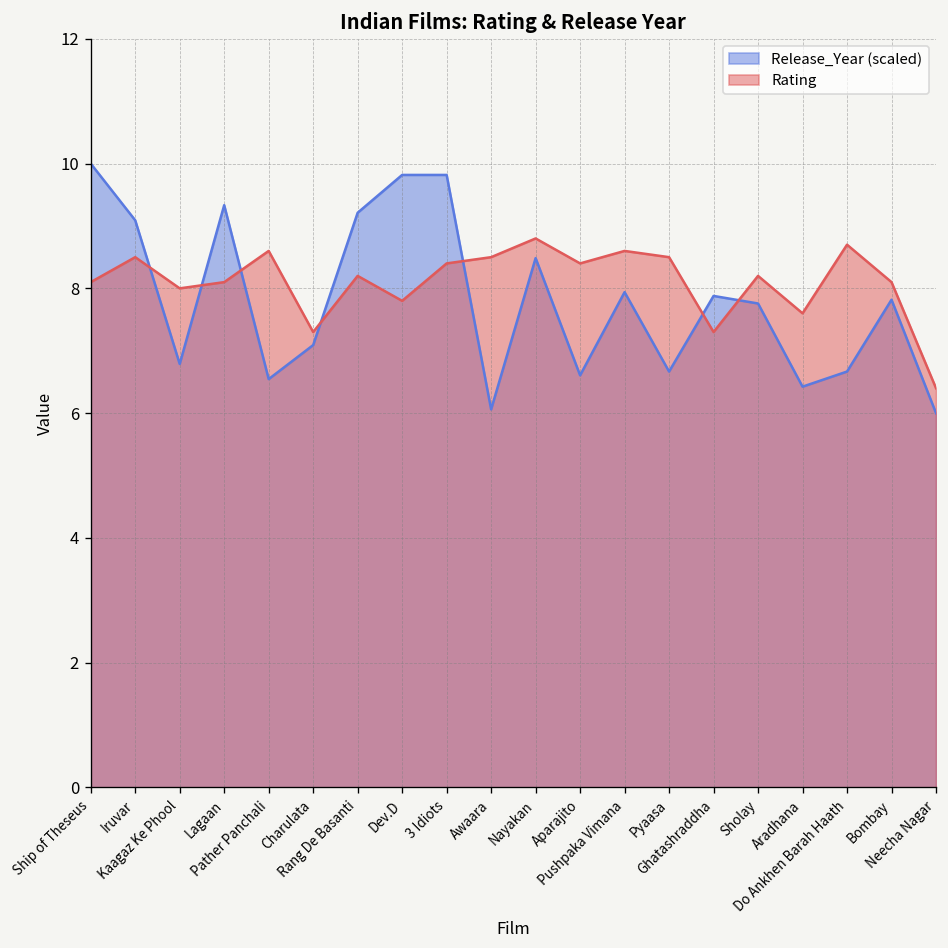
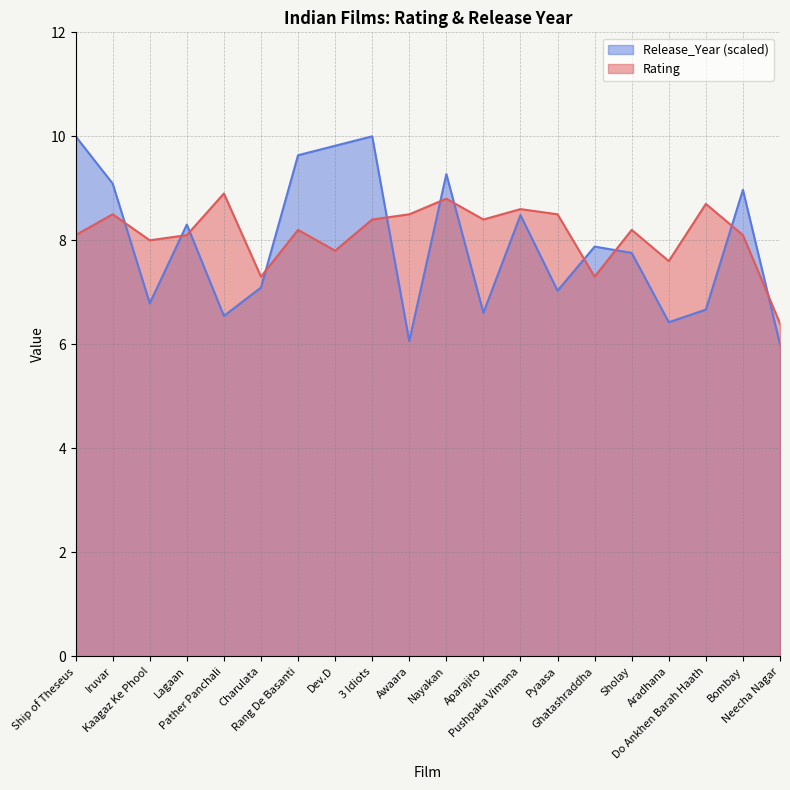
  {
    "Release_Year (scaled)": {
      "Ship of Theseus": 10.0,
      "Iruvar": 9.1,
      "Kaagaz Ke Phool": 6.8,
-     "Lagaan": 9.3,
+     "Lagaan": 8.3,
      "Pather Panchali": 6.5,
      "Charulata": 7.1,
-     "Rang De Basanti": 9.2,
+     "Rang De Basanti": 9.6,
      "Dev.D": 9.8,
-     "3 Idiots": 9.8,
+     "3 Idiots": 10.0,
      "Awaara": 6.1,
-     "Nayakan": 8.5,
+     "Nayakan": 9.3,
      "Aparajito": 6.6,
-     "Pushpaka Vimana": 7.9,
-     "Pyaasa": 6.7,
+     "Pushpaka Vimana": 8.5,
+     "Pyaasa": 7.0,
      "Ghatashraddha": 7.9,
      "Sholay": 7.8,
      "Aradhana": 6.4,
      "Do Ankhen Barah Haath": 6.7,
-     "Bombay": 7.8,
+     "Bombay": 9.0,
      "Neecha Nagar": 6.0
    },
    "Rating": {
      "Ship of Theseus": 8.1,
      "Iruvar": 8.5,
      "Kaagaz Ke Phool": 8.0,
      "Lagaan": 8.1,
-     "Pather Panchali": 8.6,
+     "Pather Panchali": 8.9,
      "Charulata": 7.3,
      "Rang De Basanti": 8.2,
      "Dev.D": 7.8,
      "3 Idiots": 8.4,
      "Awaara": 8.5,
      "Nayakan": 8.8,
      "Aparajito": 8.4,
      "Pushpaka Vimana": 8.6,
      "Pyaasa": 8.5,
      "Ghatashraddha": 7.3,
      "Sholay": 8.2,
      "Aradhana": 7.6,
      "Do Ankhen Barah Haath": 8.7,
      "Bombay": 8.1,
      "Neecha Nagar": 6.4
    }
  }
